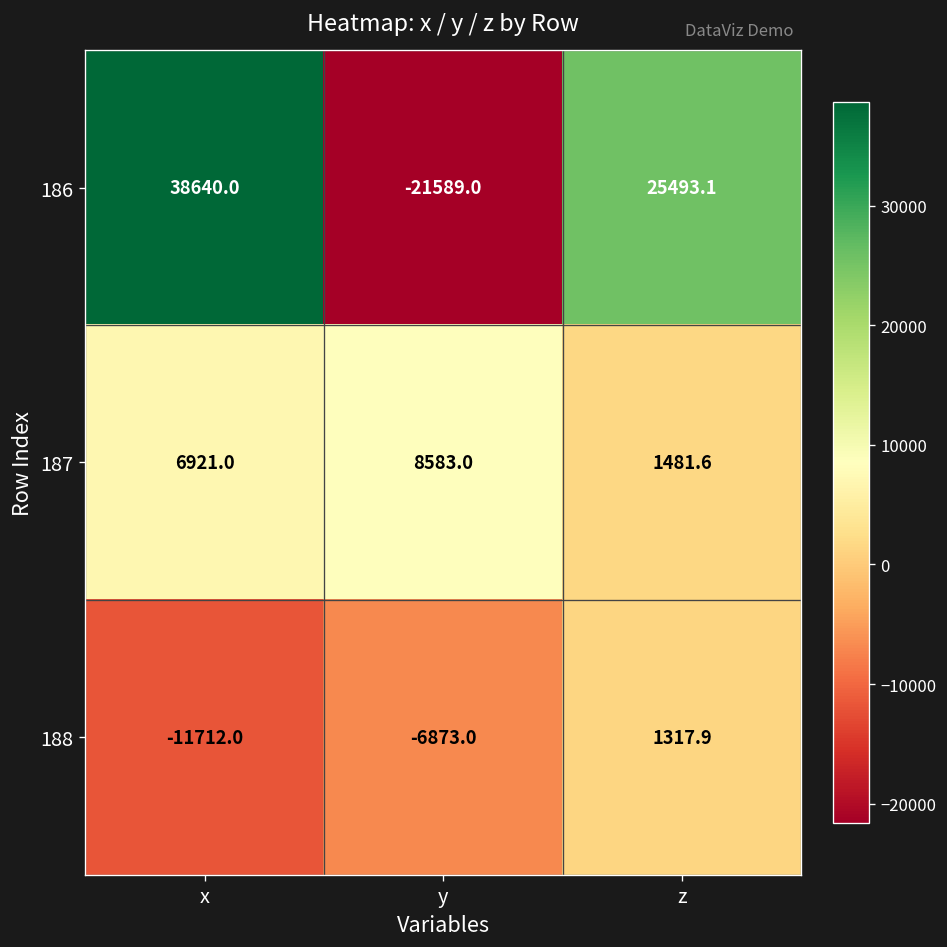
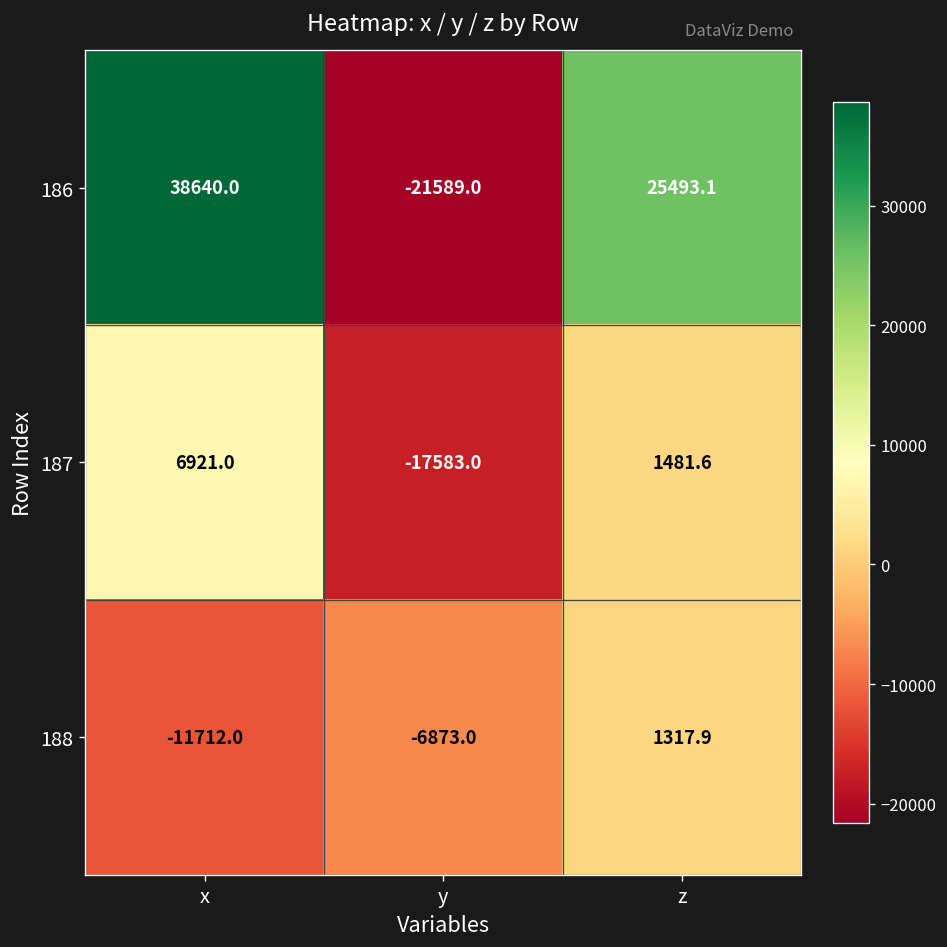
  {
    "186": {
      "x": 38640.0,
      "y": -21589.0,
      "z": 25493.1
    },
    "187": {
      "x": 6921.0,
-     "y": 8583.0,
+     "y": -17583.0,
      "z": 1481.6
    },
    "188": {
      "x": -11712.0,
      "y": -6873.0,
      "z": 1317.9
    }
  }
